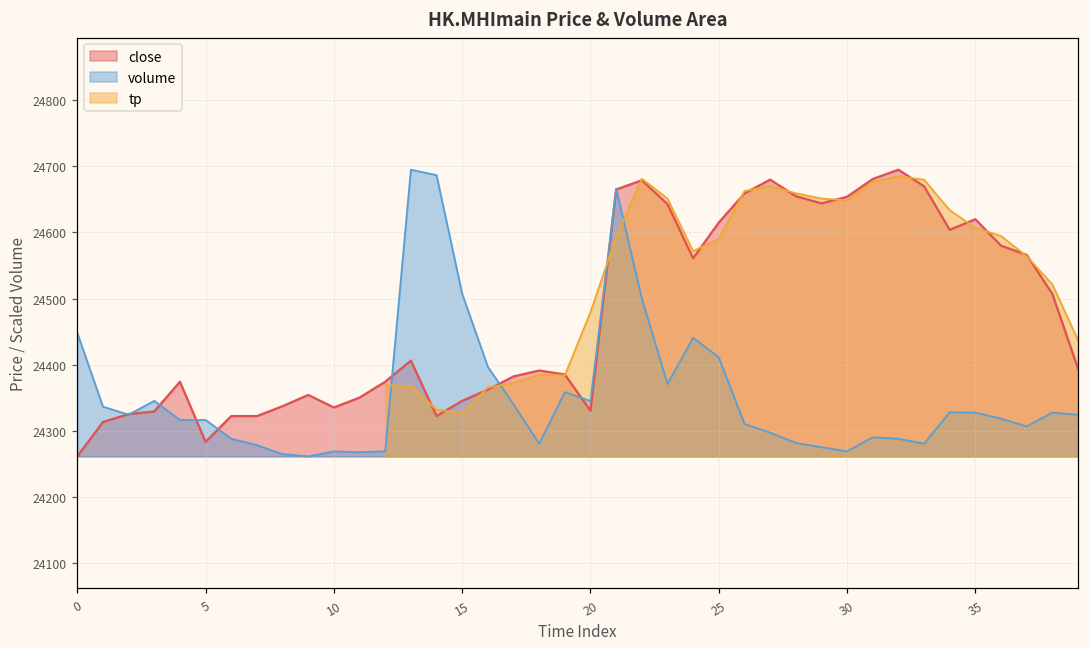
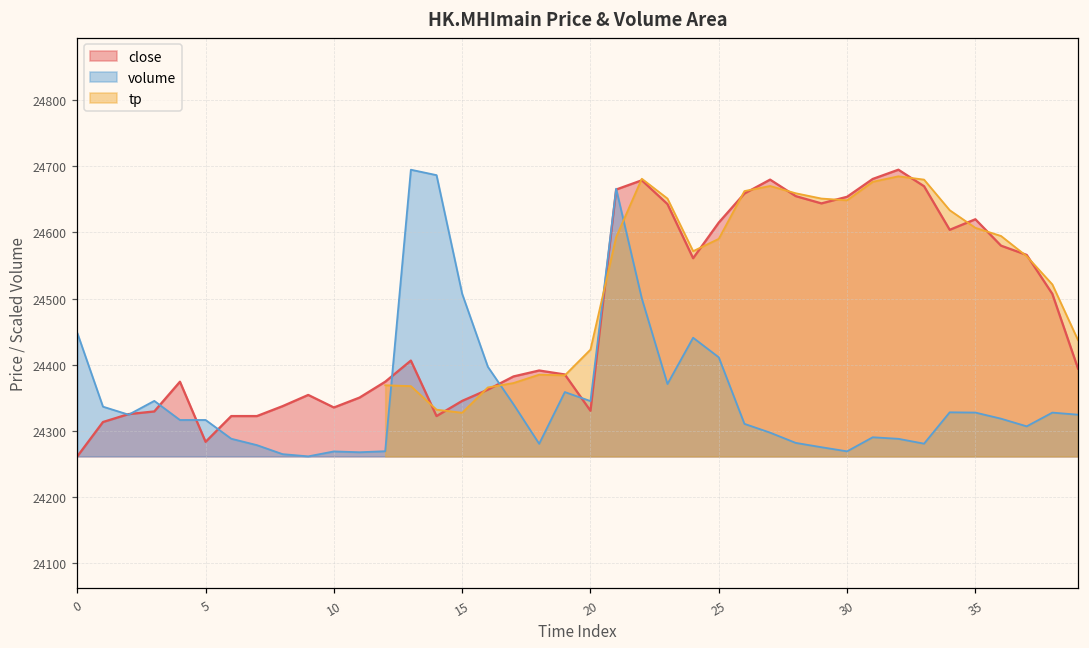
  {
    "close": {
      "0": 24260,
      "5": 24280,
      "10": 24340,
      "15": 24350,
      "20": 24330,
      "25": 24620,
      "30": 24650,
      "35": 24620
    },
    "volume": {
      "0": 24450,
      "5": 24320,
      "10": 24270,
      "15": 24510,
      "20": 24340,
      "25": 24410,
      "30": 24270,
      "35": 24330
    },
    "tp": {
      "15": 24330,
-     "20": 24480,
+     "20": 24420,
      "25": 24590,
      "30": 24650,
      "35": 24610
    }
  }
